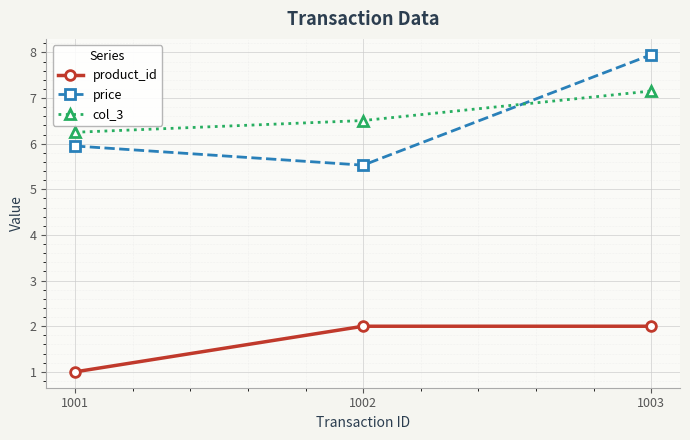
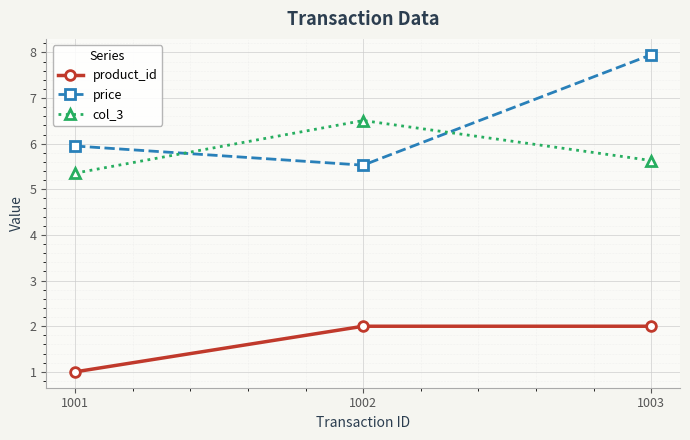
  {
    "product_id": {
      "1001": 1.0,
      "1002": 2.0,
      "1003": 2.0
    },
    "price": {
      "1001": 6.0,
      "1002": 5.5,
      "1003": 8.0
    },
    "col_3": {
-     "1001": 6.3,
+     "1001": 5.4,
      "1002": 6.5,
-     "1003": 7.2
+     "1003": 5.6
    }
  }
